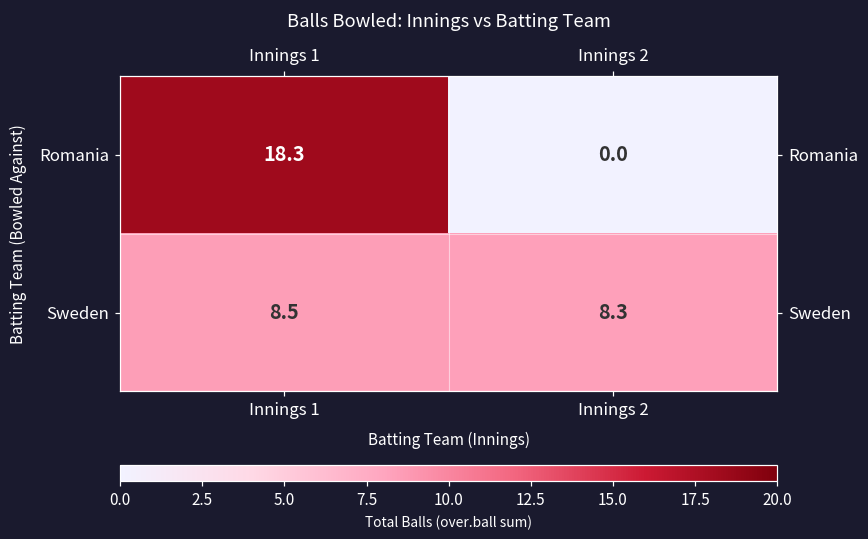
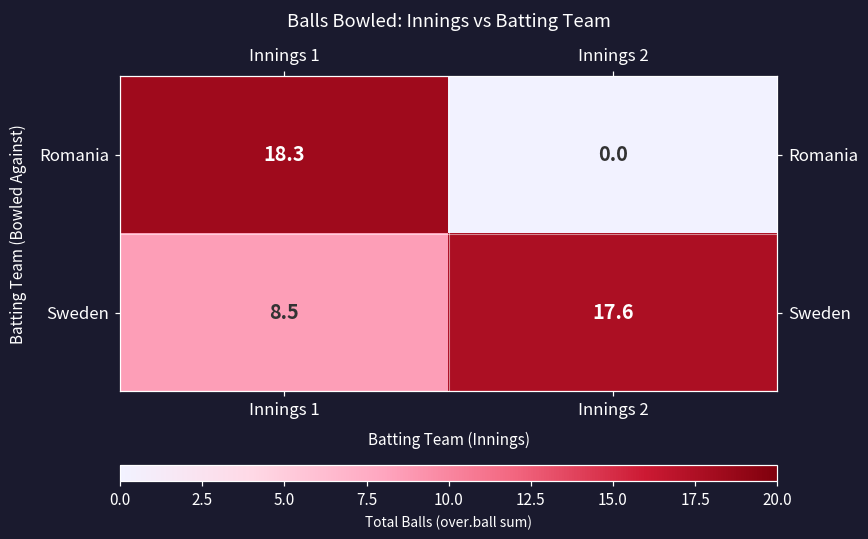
  {
    "Romania": {
      "Innings 1": 18.3,
      "Innings 2": 0.0
    },
    "Sweden": {
      "Innings 1": 8.5,
-     "Innings 2": 8.3
+     "Innings 2": 17.6
    }
  }
